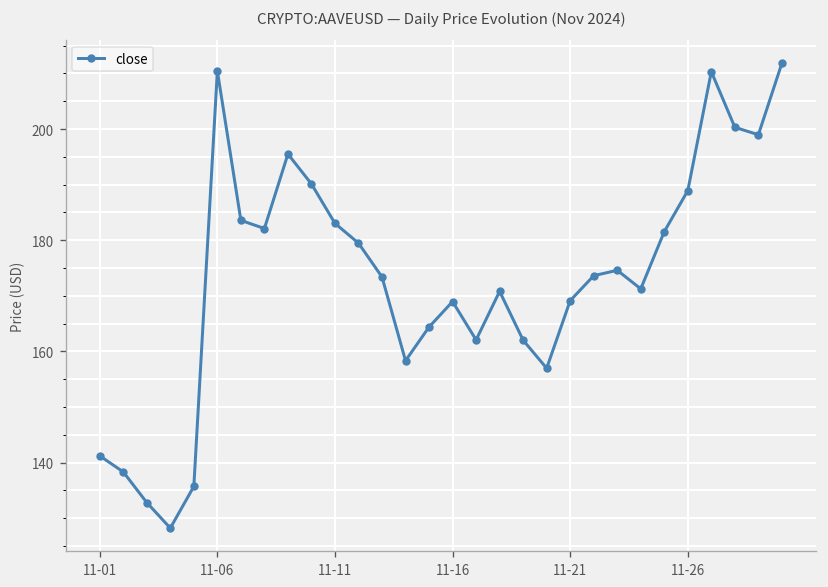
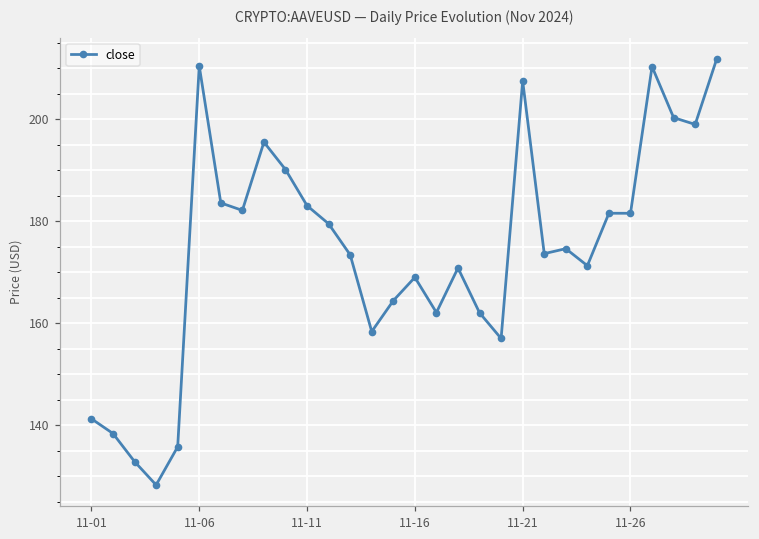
  {
    "11-01": 141,
    "11-06": 210,
    "11-11": 183,
    "11-16": 169,
-   "11-21": 169,
-   "11-26": 189
+   "11-21": 208,
+   "11-26": 182
  }
